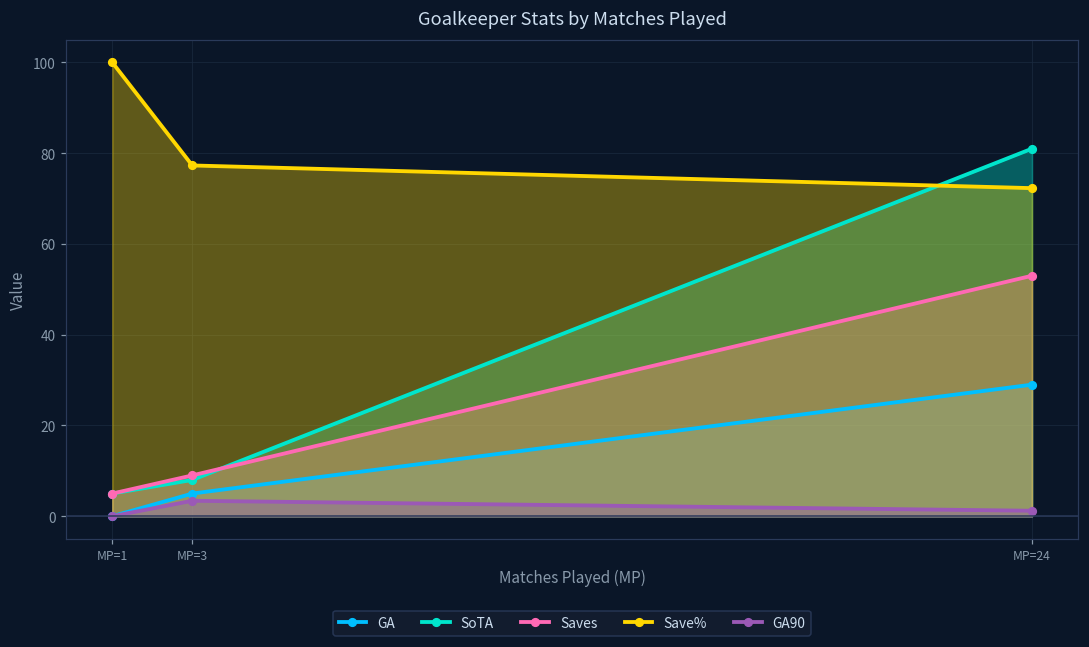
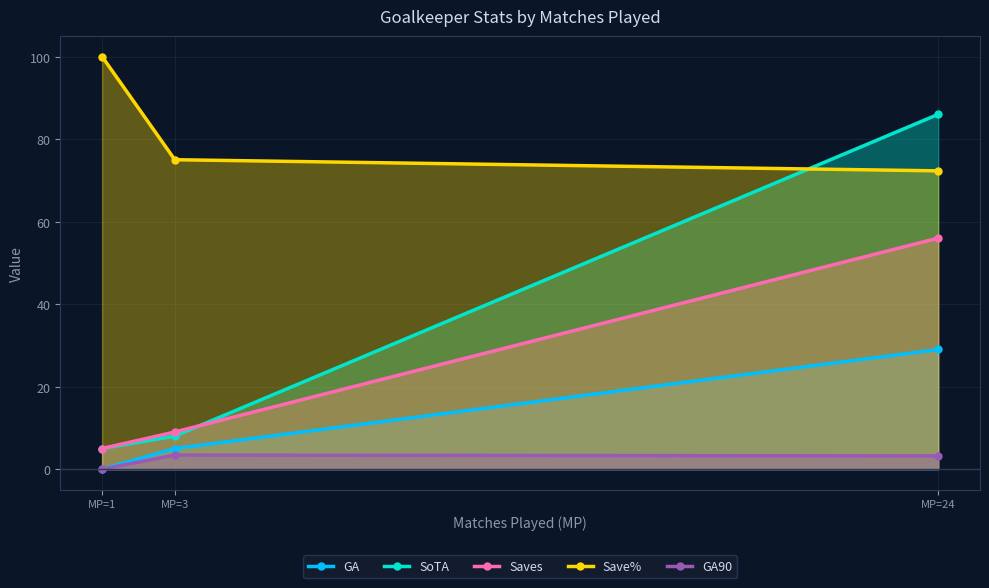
  {
    "GA": {
      "MP=3": 5,
      "MP=24": 29
    },
    "SoTA": {
      "MP=3": 8,
-     "MP=24": 81
+     "MP=24": 86
    },
    "Saves": {
      "MP=3": 9,
-     "MP=24": 53
+     "MP=24": 56
    },
    "Save%": {
      "MP=1": 100,
-     "MP=3": 77,
+     "MP=3": 75,
      "MP=24": 72
    },
    "GA90": {
      "MP=3": 3,
-     "MP=24": 1
+     "MP=24": 3
    }
  }
